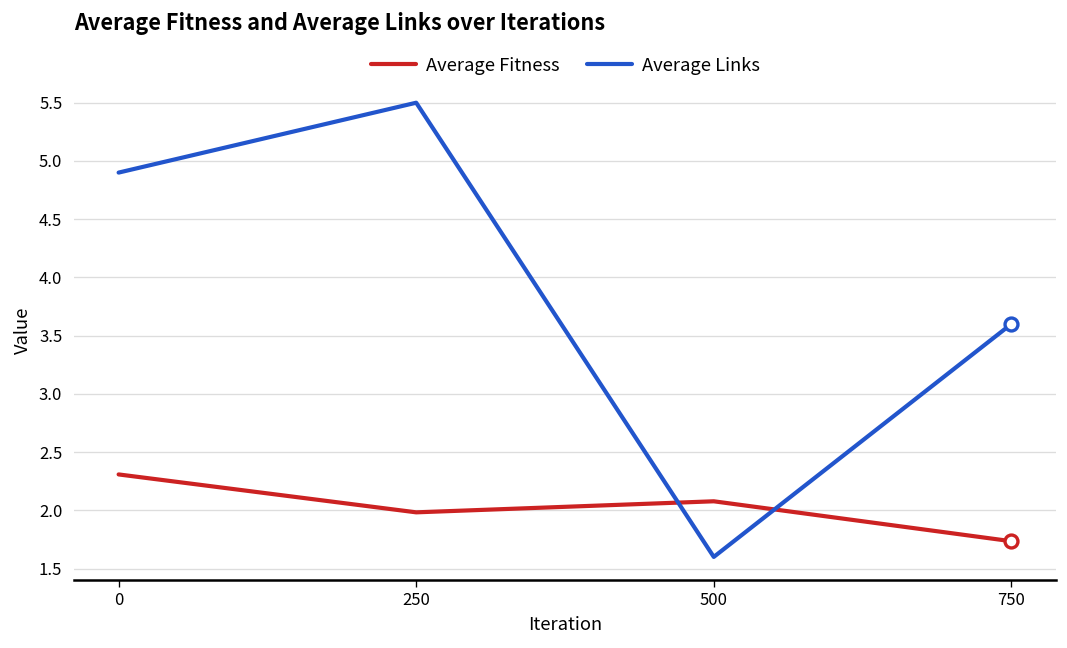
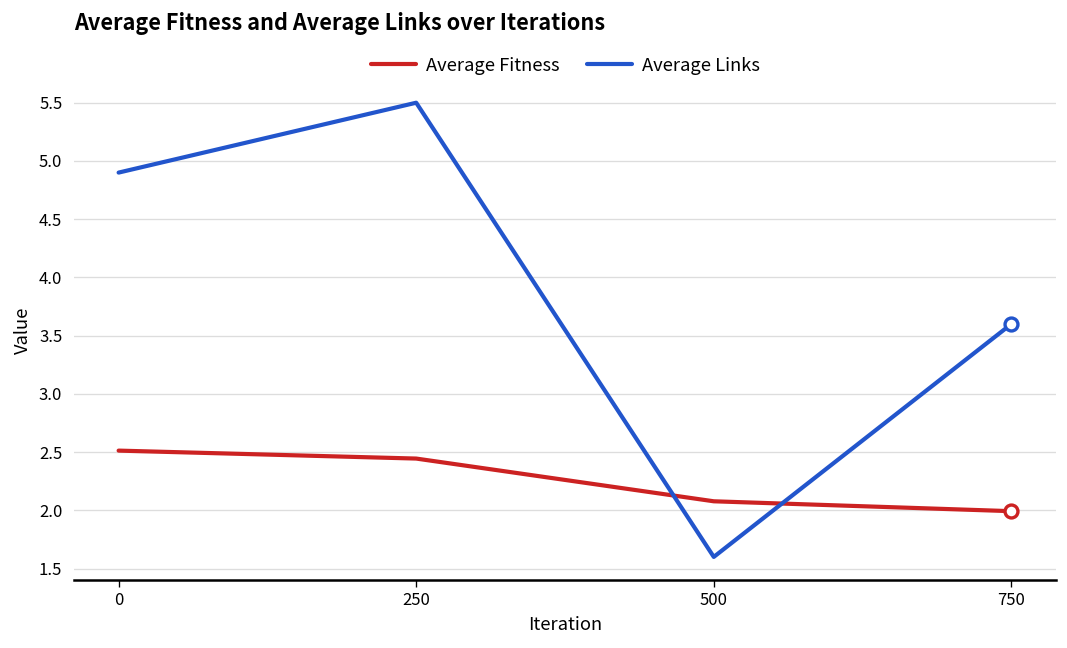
  {
    "Average Fitness": {
-     "0": 2.3,
-     "250": 2.0,
+     "0": 2.5,
+     "250": 2.4,
      "500": 2.1,
-     "750": 1.7
+     "750": 2.0
    },
    "Average Links": {
      "0": 4.9,
      "250": 5.5,
      "500": 1.6
    }
  }
